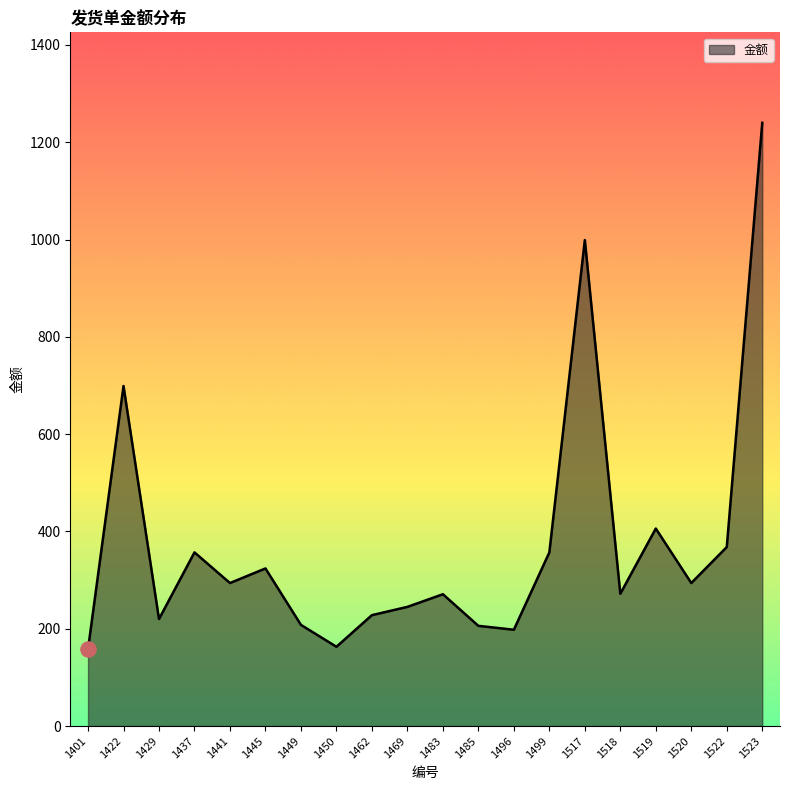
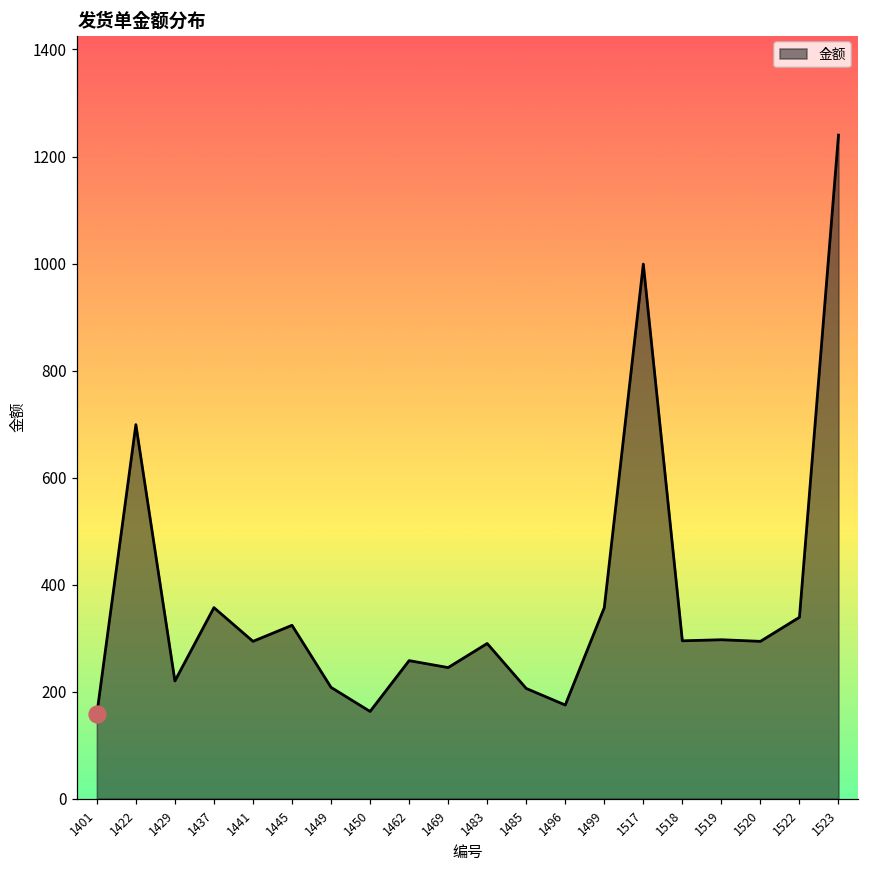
  {
    "金额": {
      "1422": 700,
      "1429": 220,
      "1437": 360,
      "1441": 290,
      "1445": 320,
      "1449": 210,
      "1450": 160,
-     "1462": 230,
+     "1462": 260,
      "1469": 250,
-     "1483": 270,
+     "1483": 290,
      "1485": 210,
-     "1496": 200,
+     "1496": 180,
      "1499": 360,
      "1517": 1000,
-     "1518": 270,
-     "1519": 410,
+     "1518": 300,
+     "1519": 300,
      "1520": 290,
-     "1522": 370,
+     "1522": 340,
      "1523": 1240
    }
  }
